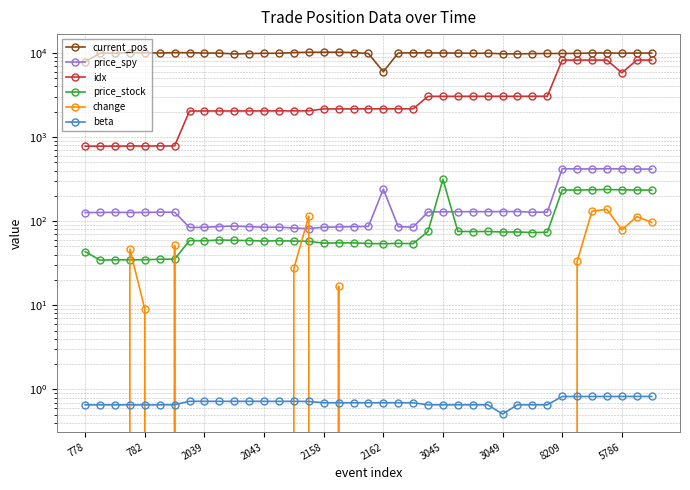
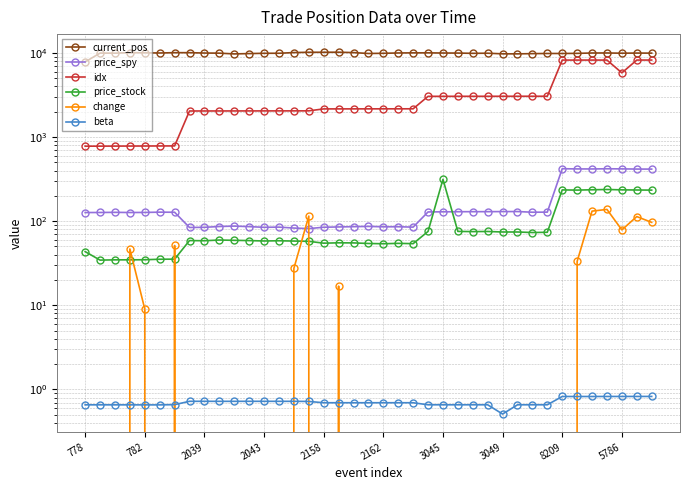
  {
    "current_pos": {
      "2039": 10000,
      "2043": 10000,
      "2158": 10000,
-     "2162": 6000,
+     "2162": 10000,
      "3045": 10000,
      "3049": 10000,
      "8209": 10000,
      "5786": 10000
    },
    "price_spy": {
      "778": 130,
      "782": 130,
      "2039": 80,
      "2043": 80,
      "2158": 80,
-     "2162": 240,
+     "2162": 90,
      "3045": 130,
      "3049": 130,
      "8209": 400,
      "5786": 400
    },
    "idx": {
      "778": 800,
      "782": 800,
      "2039": 2000,
      "2043": 2000,
      "2158": 2200,
      "2162": 2200,
      "3045": 3000,
      "3049": 3000,
      "8209": 8000,
      "5786": 6000
    },
    "price_stock": {
      "778": 40,
      "782": 35,
      "2039": 60,
      "2043": 60,
      "2158": 50,
      "2162": 50,
      "3045": 310,
      "3049": 70,
      "8209": 240,
      "5786": 240
    },
    "change": {
      "782": 9,
      "5786": 80
    },
    "beta": {
      "778": 0.7,
      "782": 0.7,
      "2039": 0.7,
      "2043": 0.7,
      "2158": 0.7,
      "2162": 0.7,
      "3045": 0.7,
      "3049": 0.5,
      "8209": 0.8,
      "5786": 0.8
    }
  }
